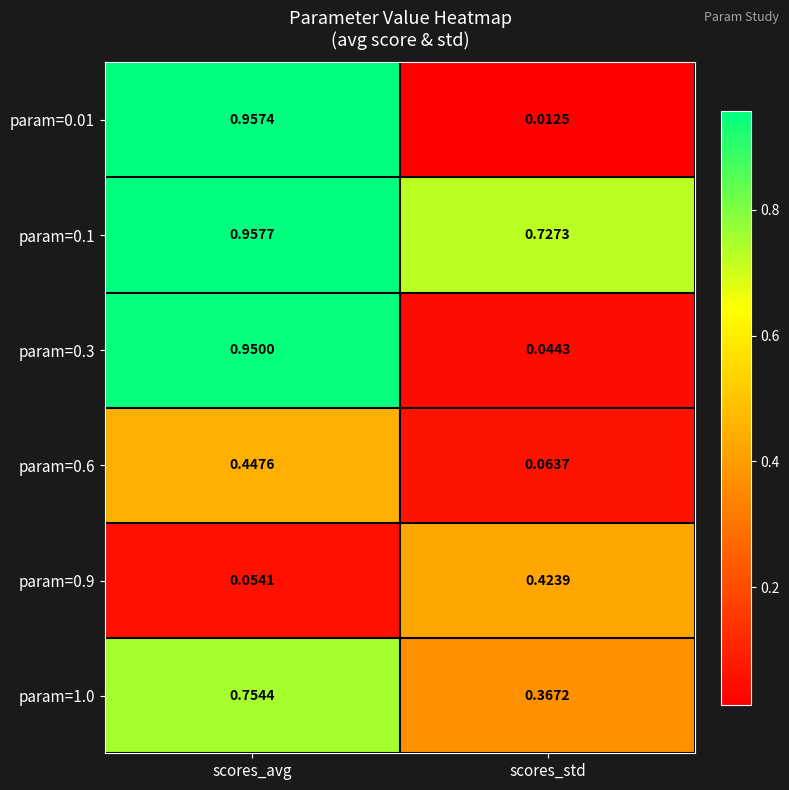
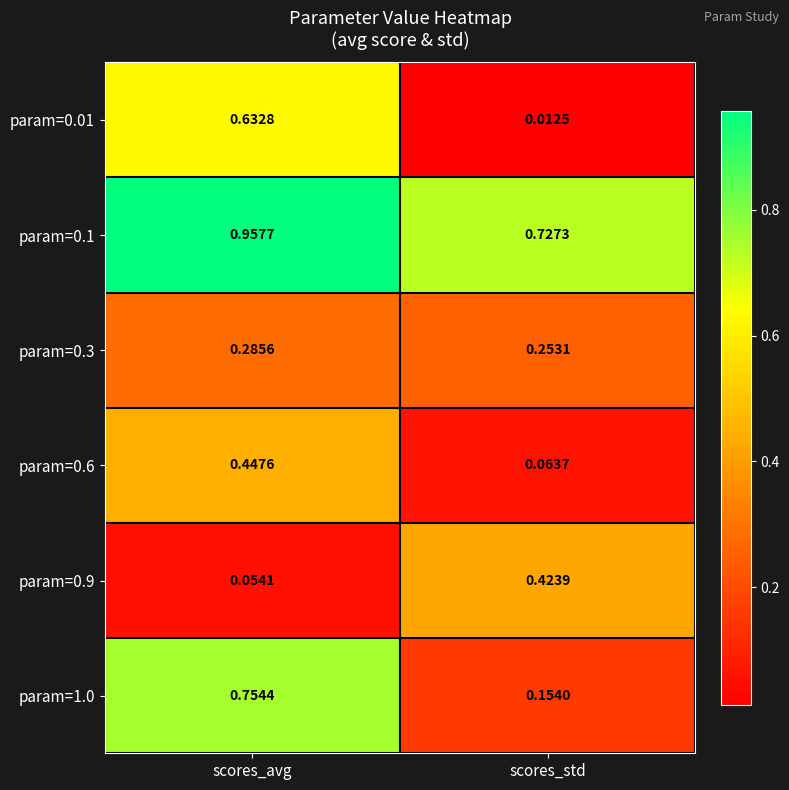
  {
    "param=0.01": {
-     "scores_avg": 0.9574,
+     "scores_avg": 0.6328,
      "scores_std": 0.0125
    },
    "param=0.1": {
      "scores_avg": 0.9577,
      "scores_std": 0.7273
    },
    "param=0.3": {
-     "scores_avg": 0.9500,
-     "scores_std": 0.0443
+     "scores_avg": 0.2856,
+     "scores_std": 0.2531
    },
    "param=0.6": {
      "scores_avg": 0.4476,
      "scores_std": 0.0637
    },
    "param=0.9": {
      "scores_avg": 0.0541,
      "scores_std": 0.4239
    },
    "param=1.0": {
      "scores_avg": 0.7544,
-     "scores_std": 0.3672
+     "scores_std": 0.1540
    }
  }
